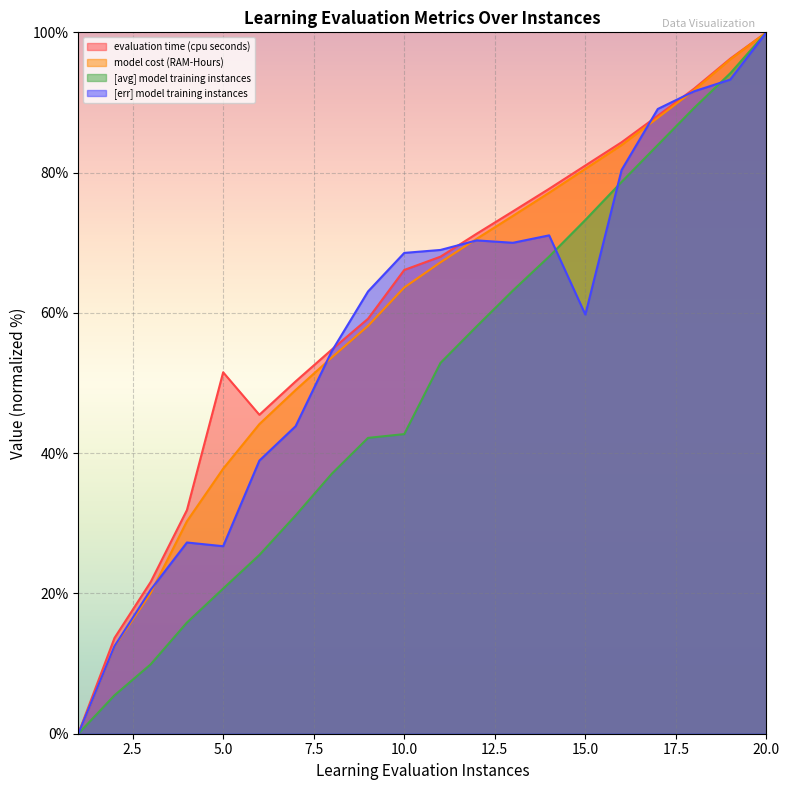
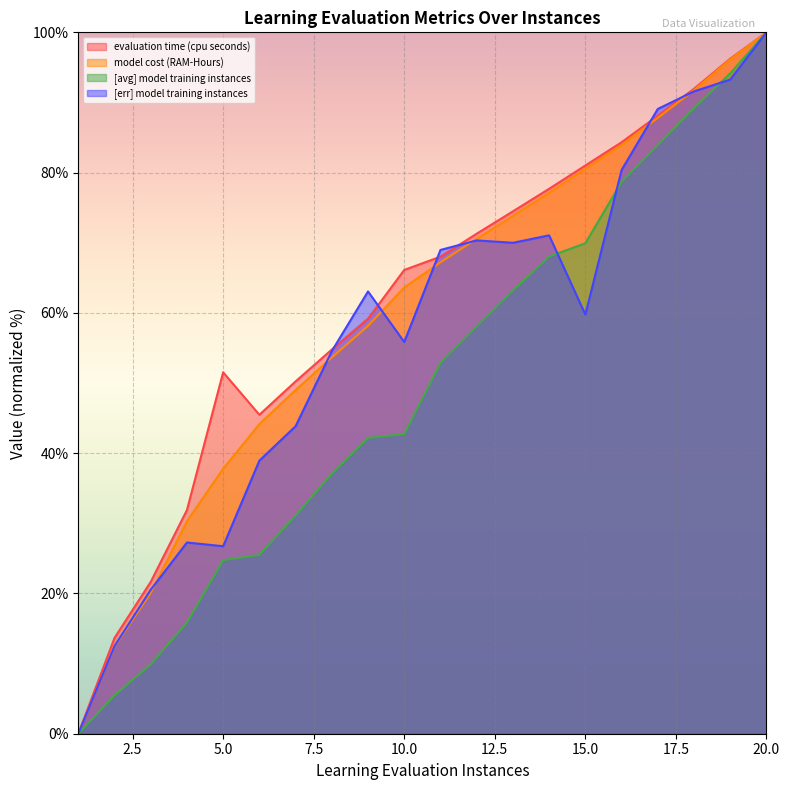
  {
    "evaluation time (cpu seconds)": {
      "5.0": "52%",
      "10.0": "66%",
      "15.0": "81%"
    },
    "model cost (RAM-Hours)": {
      "5.0": "38%",
      "10.0": "64%",
      "15.0": "81%"
    },
    "[avg] model training instances": {
-     "5.0": "21%",
+     "5.0": "25%",
      "10.0": "43%",
-     "15.0": "73%"
+     "15.0": "70%"
    },
    "[err] model training instances": {
      "5.0": "27%",
-     "10.0": "69%",
+     "10.0": "56%",
      "15.0": "60%"
    }
  }
